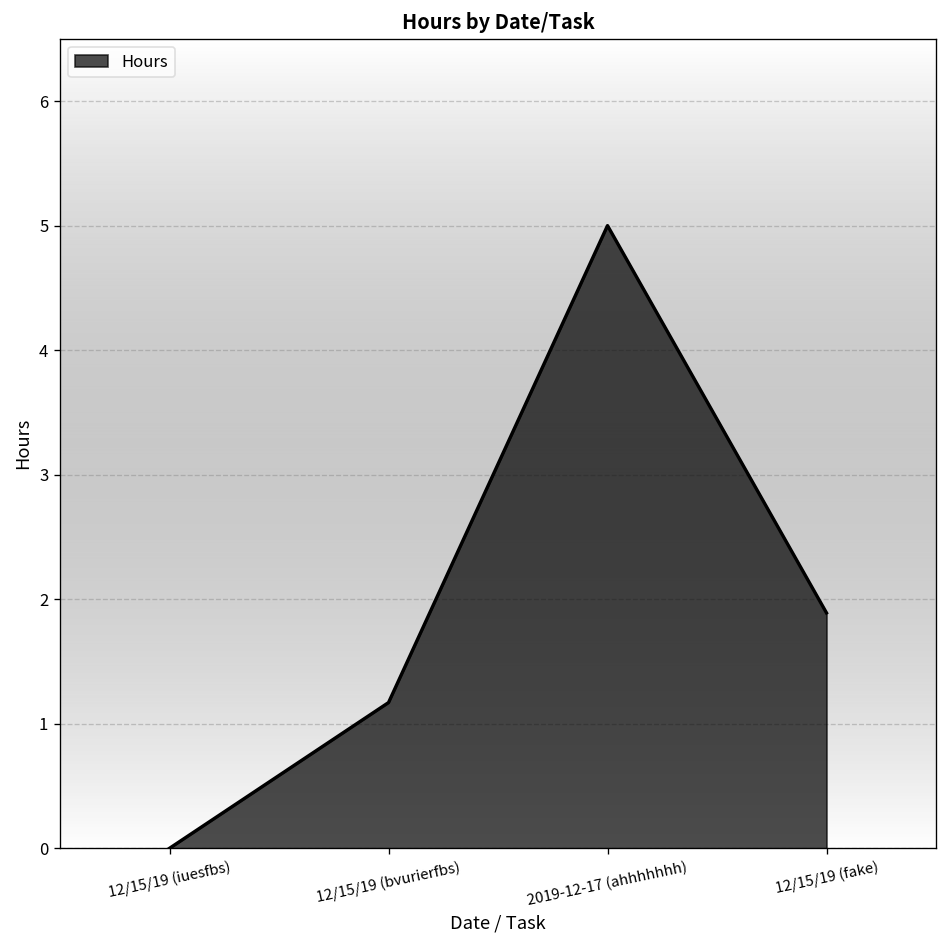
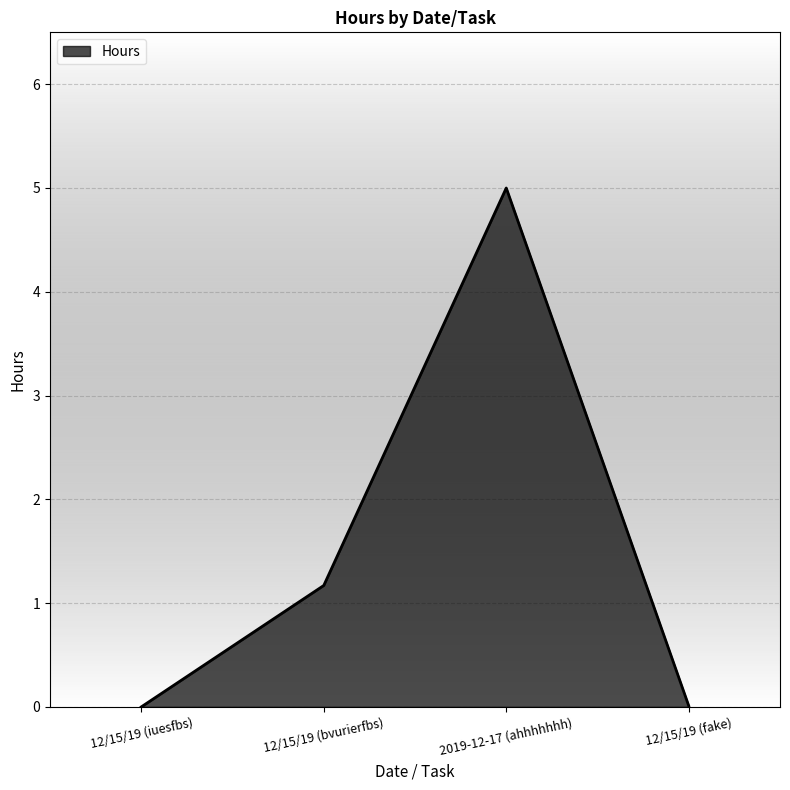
  {
    "12/15/19 (iuesfbs)": 0.00,
    "12/15/19 (bvurierfbs)": 1.17,
    "2019-12-17 (ahhhhhhh)": 5.00,
-   "12/15/19 (fake)": 1.89
+   "12/15/19 (fake)": 0.01
  }
